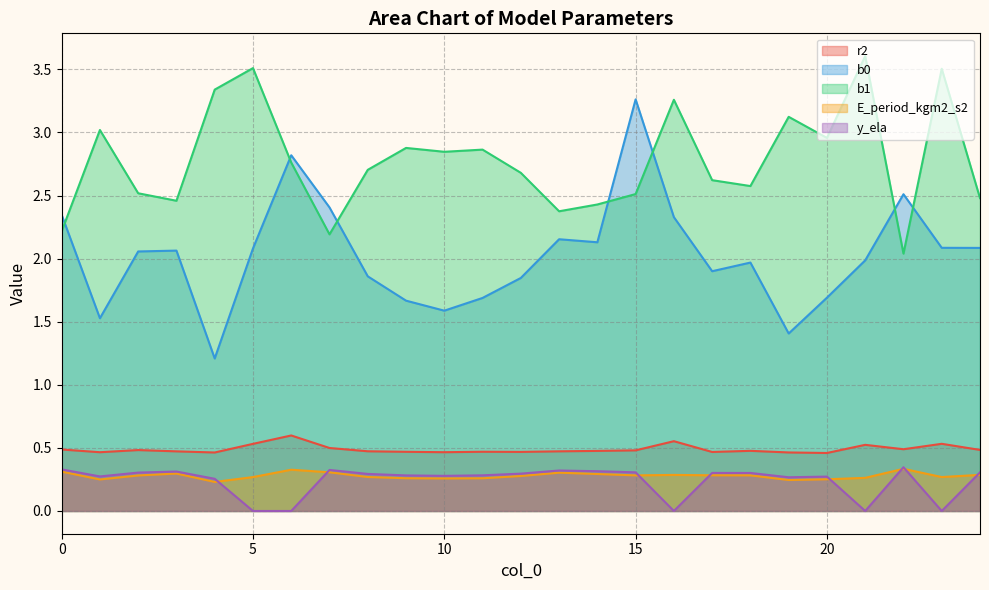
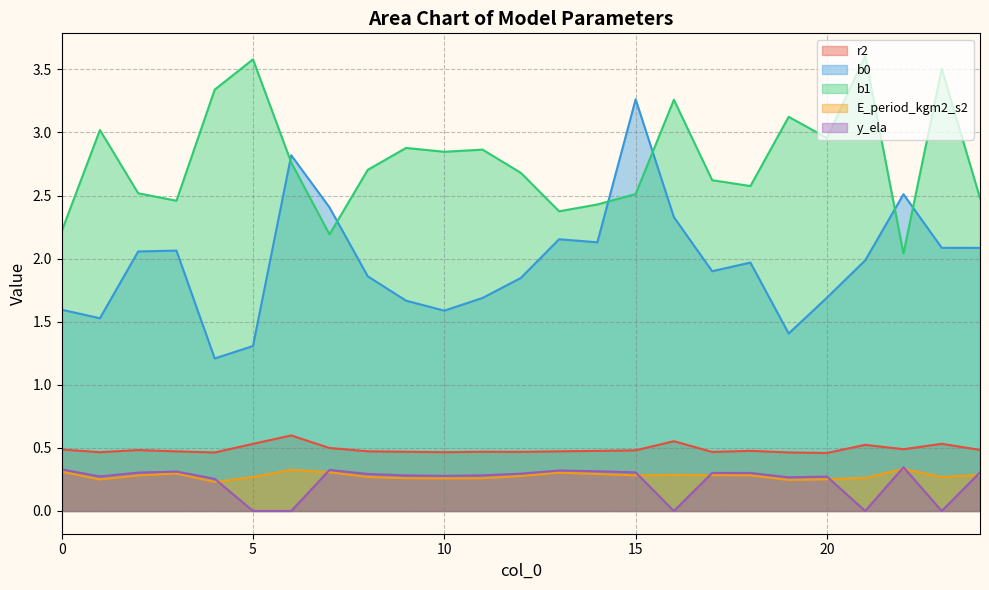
  {
    "b0": {
-     "0": 2.35,
-     "5": 2.08,
+     "0": 1.60,
+     "5": 1.31,
      "10": 1.59,
      "15": 3.26,
      "20": 1.69
    },
    "b1": {
      "0": 2.22,
-     "5": 3.51,
+     "5": 3.58,
      "10": 2.85,
      "15": 2.51
    },
    "y_ela": {
      "5": 0.00,
      "10": 0.28,
      "15": 0.31,
      "20": 0.27
    }
  }
